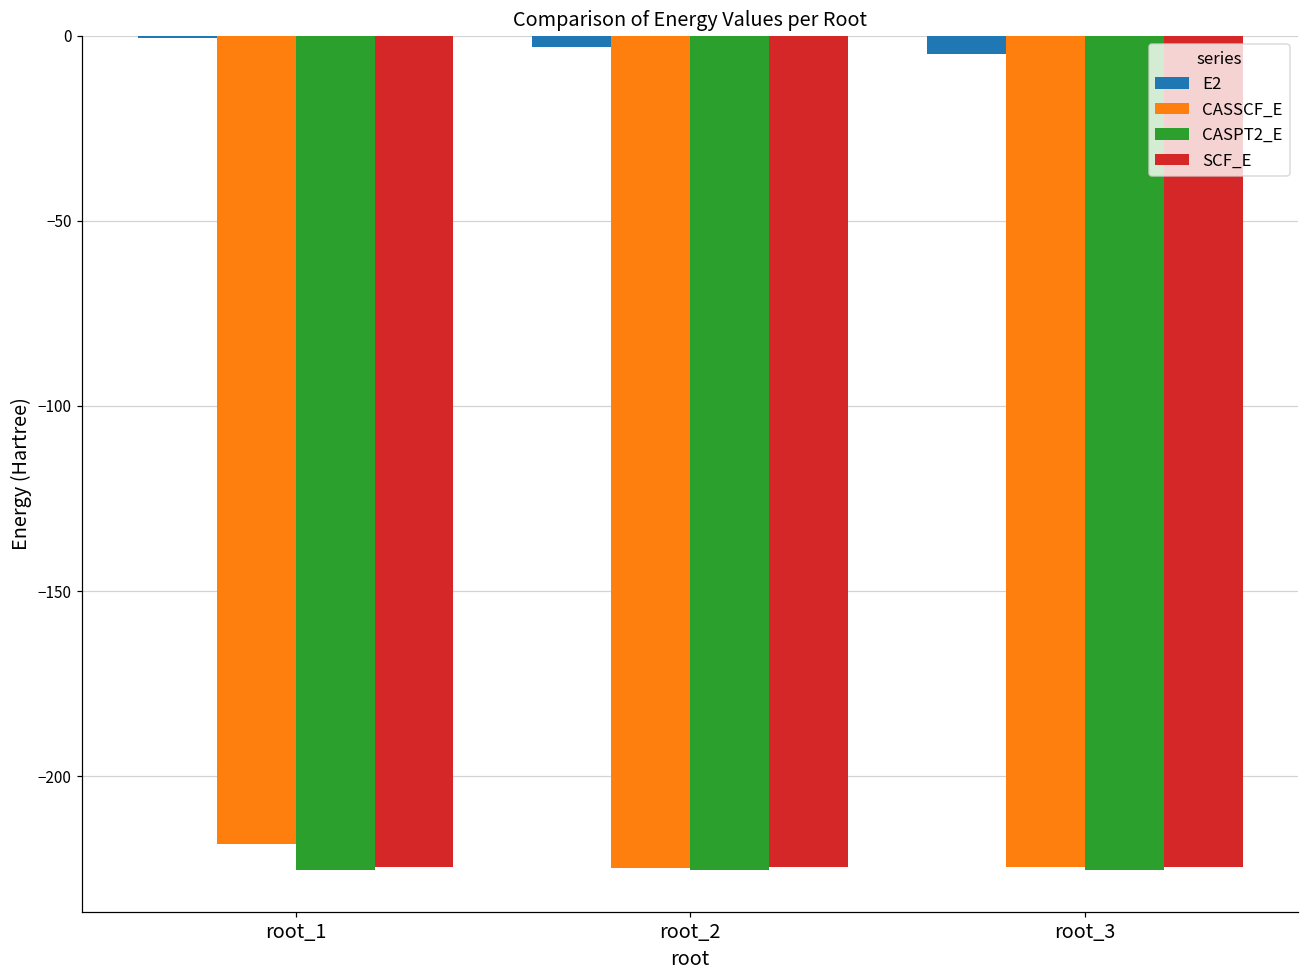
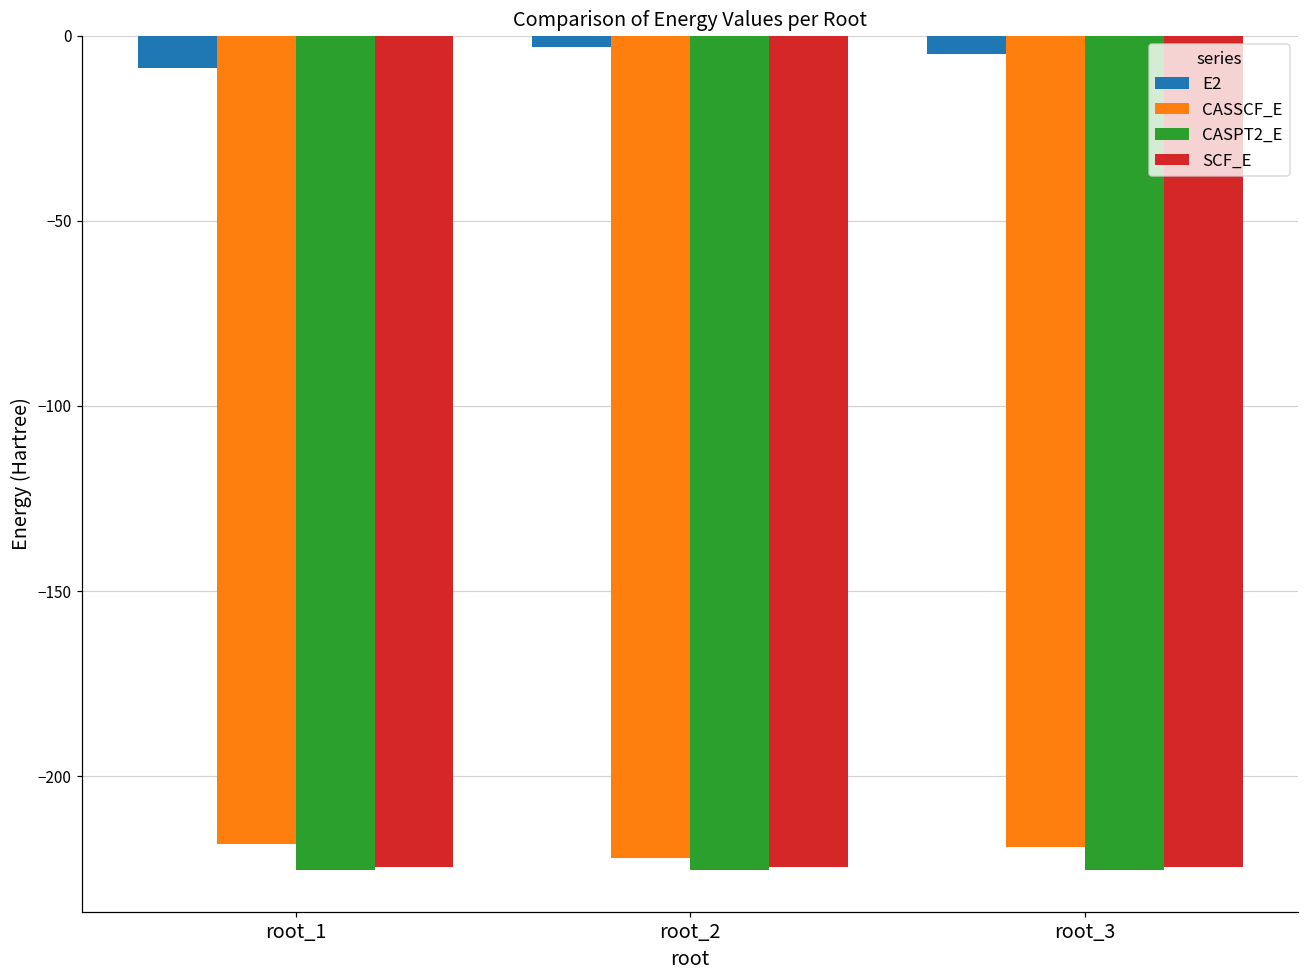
  {
    "E2": {
-     "root_1": -1,
+     "root_1": -9,
      "root_2": -3,
      "root_3": -5
    },
    "CASSCF_E": {
      "root_1": -218,
-     "root_2": -225,
-     "root_3": -225
+     "root_2": -222,
+     "root_3": -219
    },
    "CASPT2_E": {
      "root_1": -225,
      "root_2": -225,
      "root_3": -225
    },
    "SCF_E": {
      "root_1": -224,
      "root_2": -224,
      "root_3": -224
    }
  }
